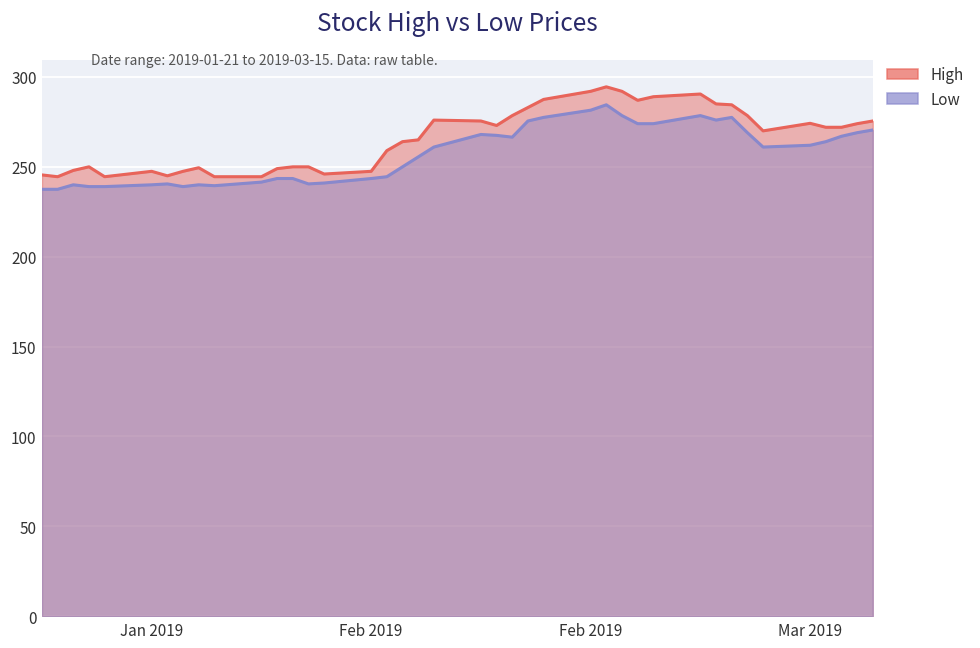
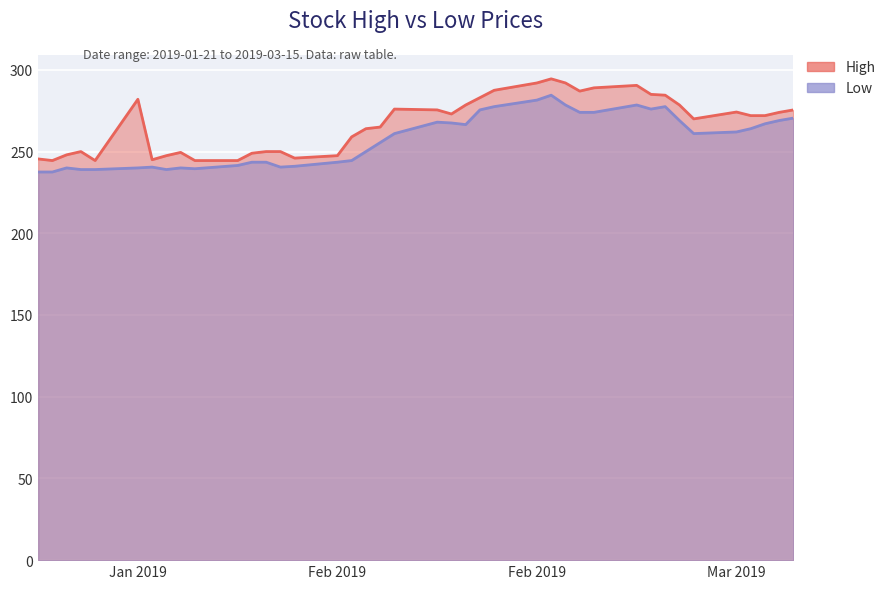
  {
    "High": {
-     "Jan 2019": 248,
+     "Jan 2019": 282,
      "Mar 2019": 274
    },
    "Low": {
      "Jan 2019": 240,
      "Mar 2019": 262
    }
  }
